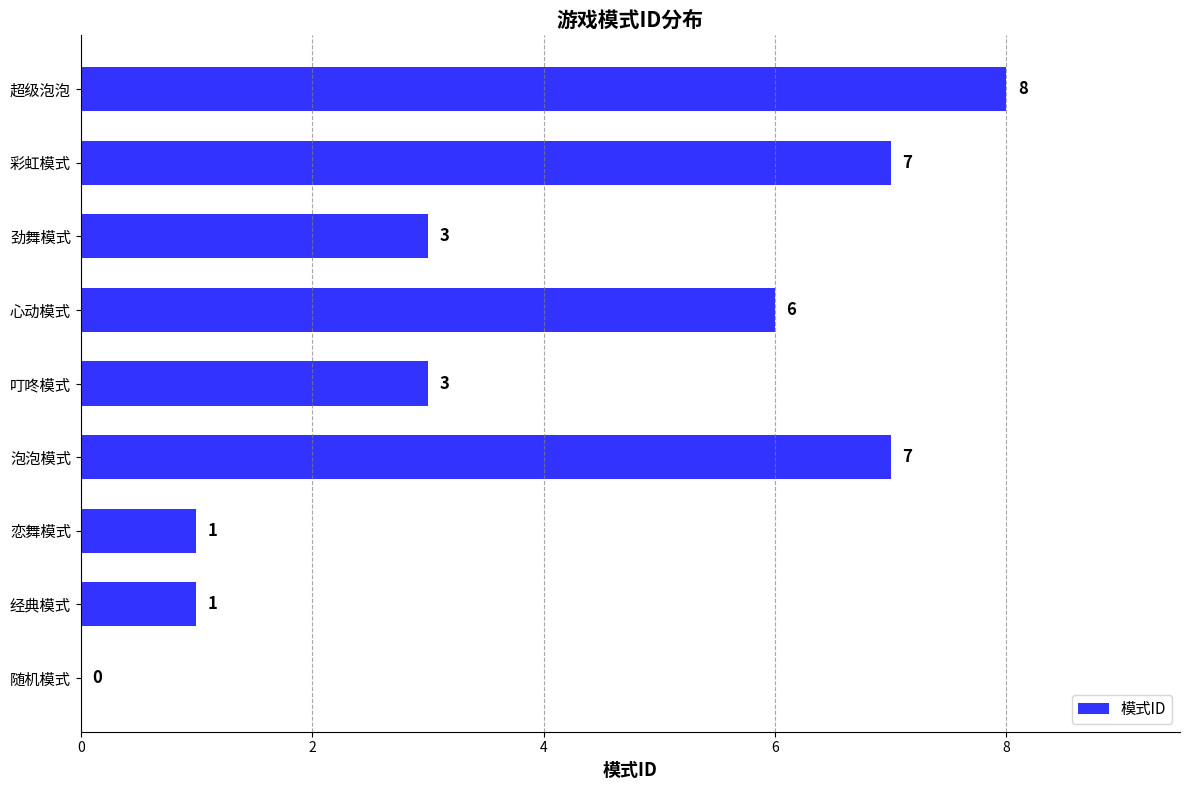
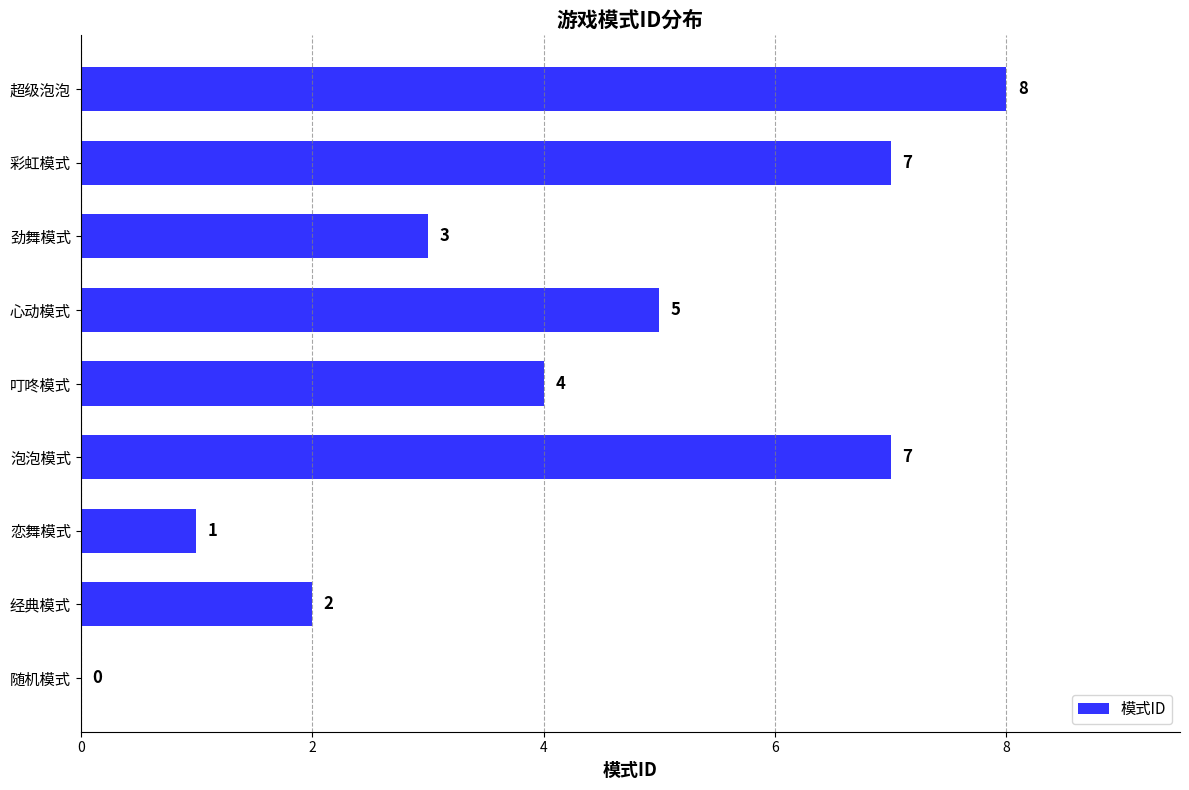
  {
    "超级泡泡": 8,
    "彩虹模式": 7,
    "劲舞模式": 3,
-   "心动模式": 6,
-   "叮咚模式": 3,
+   "心动模式": 5,
+   "叮咚模式": 4,
    "泡泡模式": 7,
    "恋舞模式": 1,
-   "经典模式": 1,
+   "经典模式": 2,
    "随机模式": 0
  }
